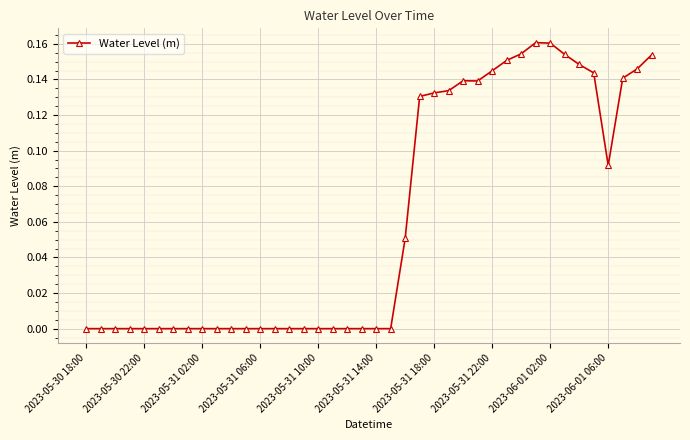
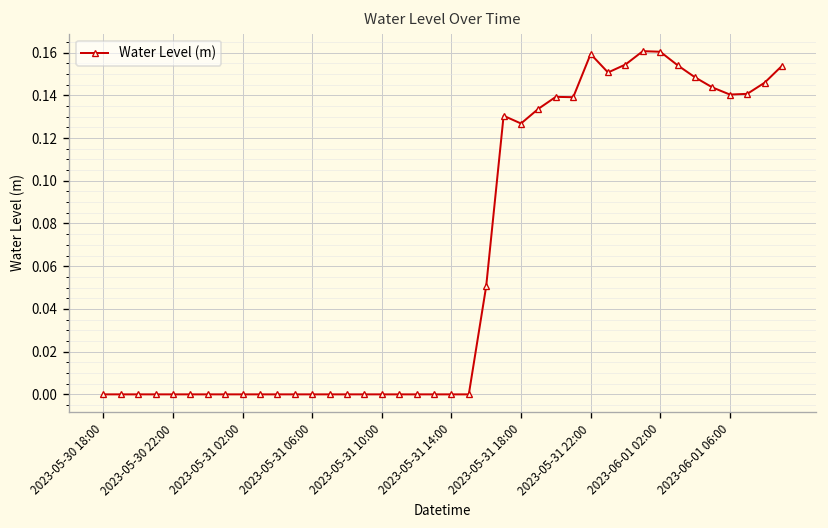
  {
    "2023-05-30 18:00": 0.000,
    "2023-05-30 22:00": 0.000,
    "2023-05-31 02:00": 0.000,
    "2023-05-31 06:00": 0.000,
    "2023-05-31 10:00": 0.000,
    "2023-05-31 14:00": 0.000,
-   "2023-05-31 18:00": 0.132,
-   "2023-05-31 22:00": 0.145,
+   "2023-05-31 18:00": 0.127,
+   "2023-05-31 22:00": 0.159,
    "2023-06-01 02:00": 0.160,
-   "2023-06-01 06:00": 0.092
+   "2023-06-01 06:00": 0.140
  }
